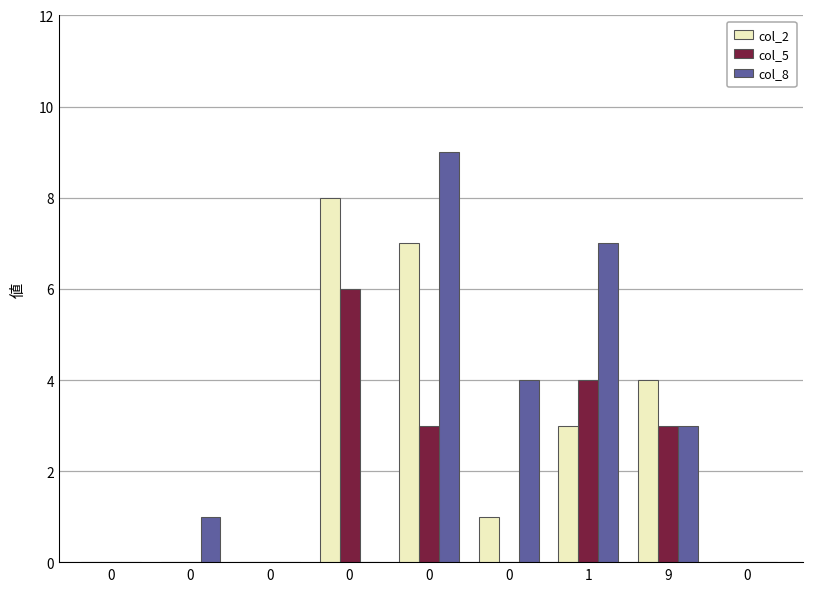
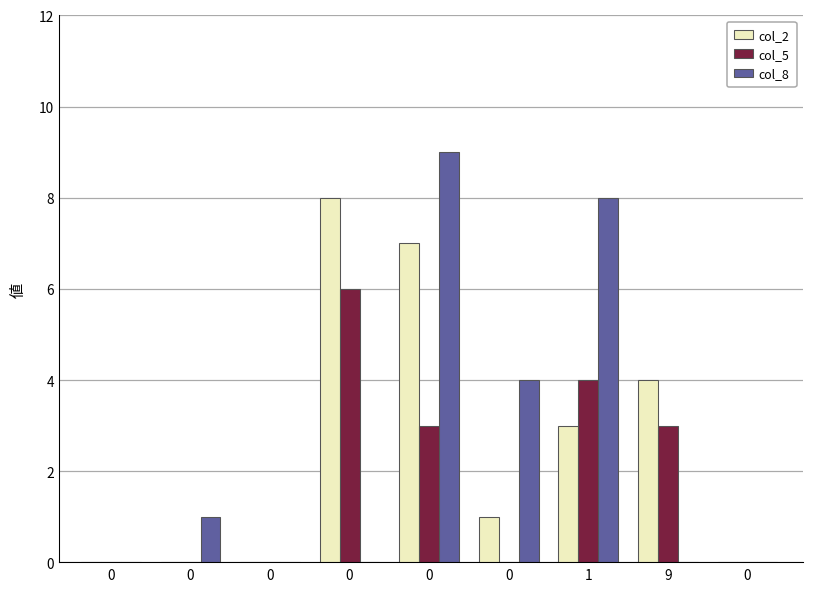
  {
    "col_2": {
      "1": 3,
      "9": 4
    },
    "col_5": {
      "1": 4,
      "9": 3
    },
    "col_8": {
-     "1": 7,
-     "9": 3
+     "1": 8,
+     "9": 0
    }
  }
